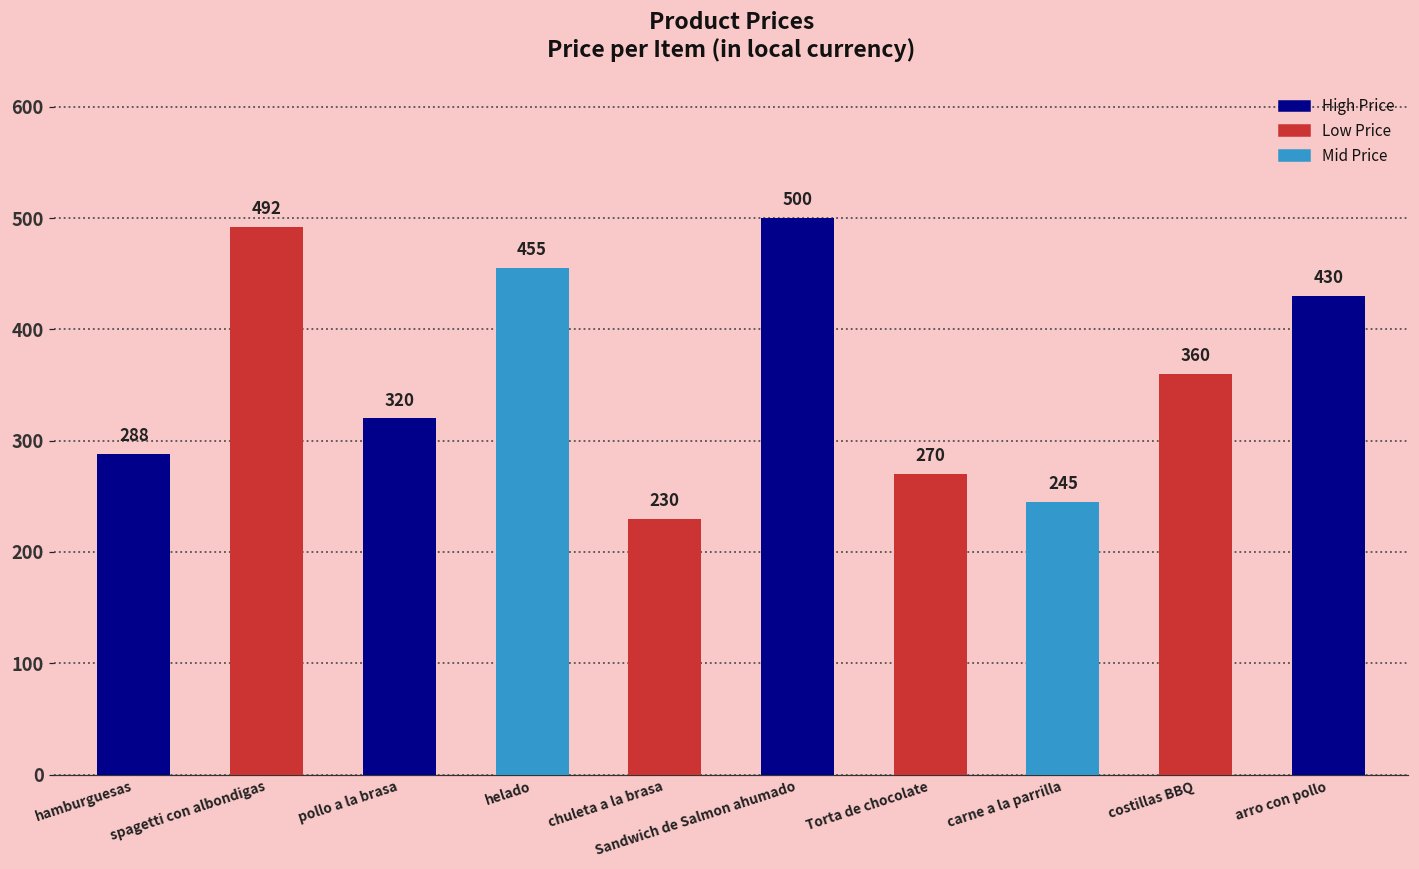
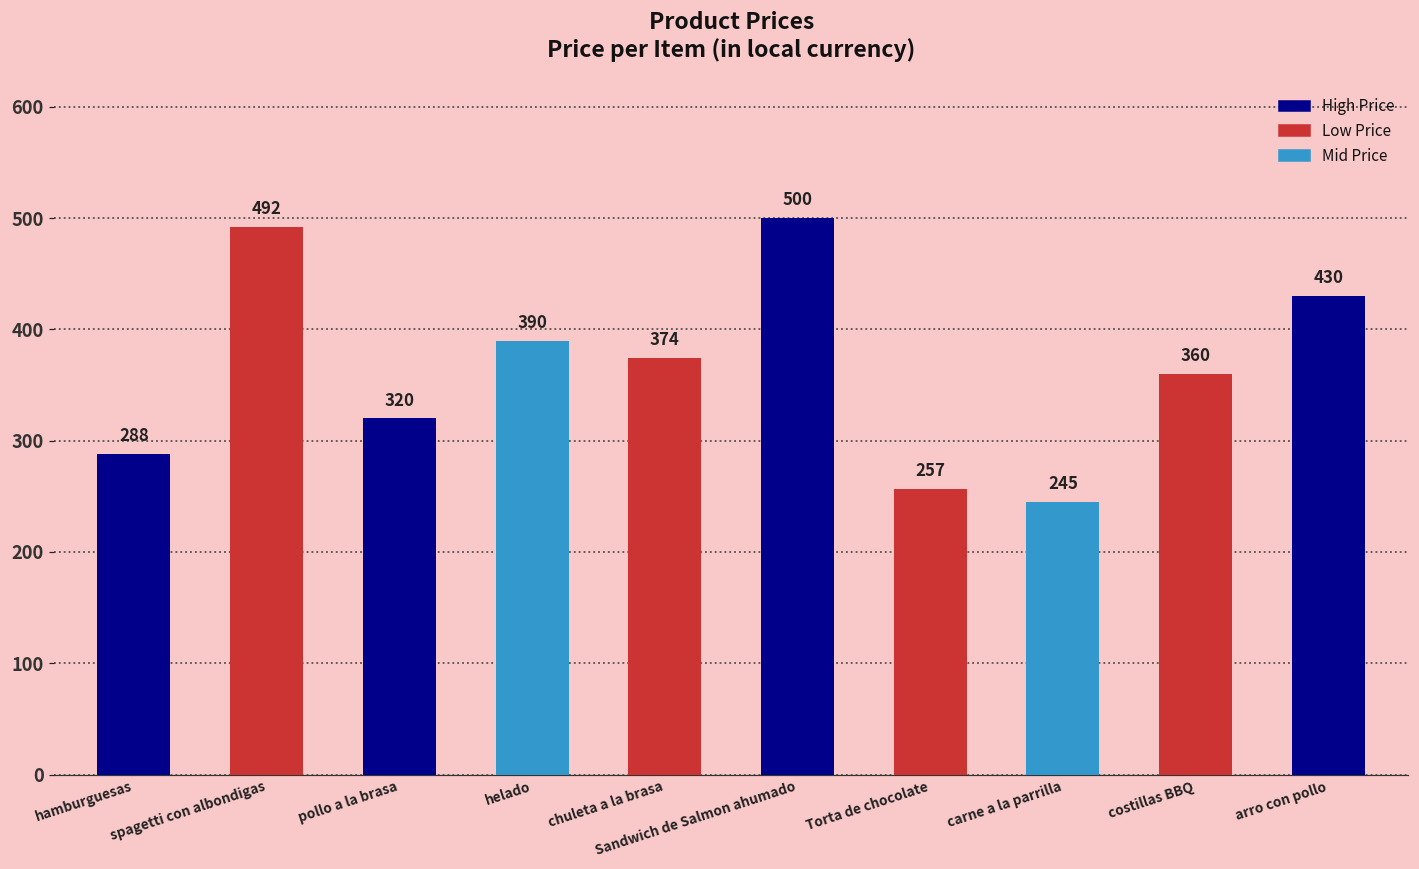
  {
    "hamburguesas": 288,
    "spagetti con albondigas": 492,
    "pollo a la brasa": 320,
-   "helado": 455,
-   "chuleta a la brasa": 230,
+   "helado": 390,
+   "chuleta a la brasa": 374,
    "Sandwich de Salmon ahumado": 500,
-   "Torta de chocolate": 270,
+   "Torta de chocolate": 257,
    "carne a la parrilla": 245,
    "costillas BBQ": 360,
    "arro con pollo": 430
  }
